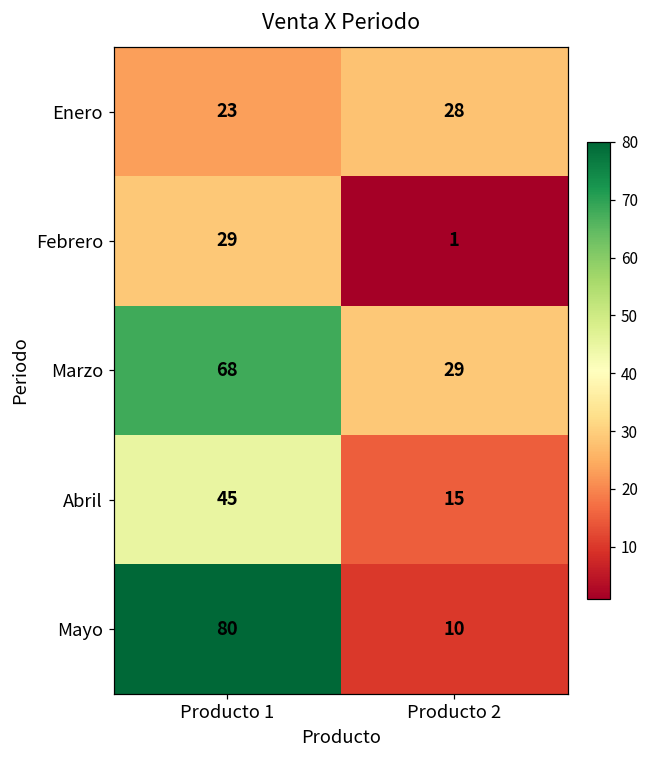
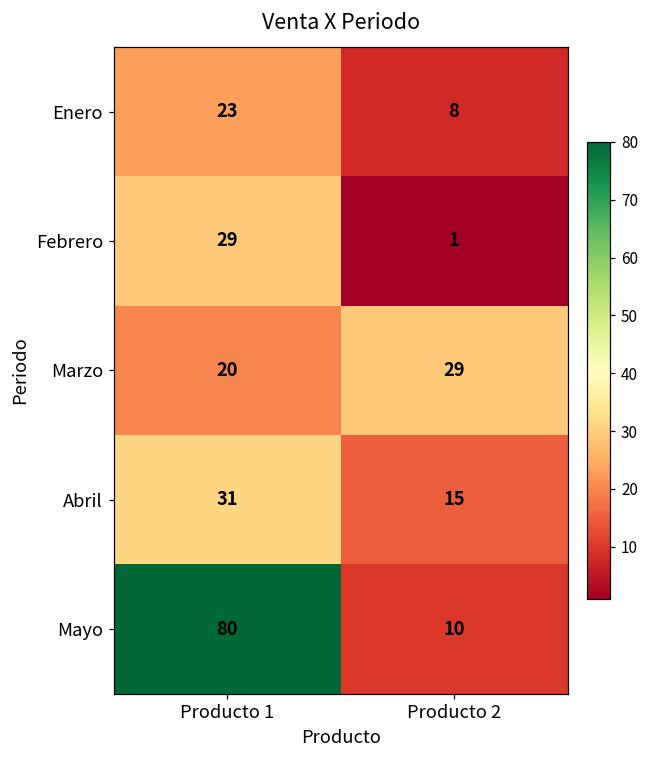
  {
    "Enero": {
      "Producto 1": 23,
-     "Producto 2": 28
+     "Producto 2": 8
    },
    "Febrero": {
      "Producto 1": 29,
      "Producto 2": 1
    },
    "Marzo": {
-     "Producto 1": 68,
+     "Producto 1": 20,
      "Producto 2": 29
    },
    "Abril": {
-     "Producto 1": 45,
+     "Producto 1": 31,
      "Producto 2": 15
    },
    "Mayo": {
      "Producto 1": 80,
      "Producto 2": 10
    }
  }
